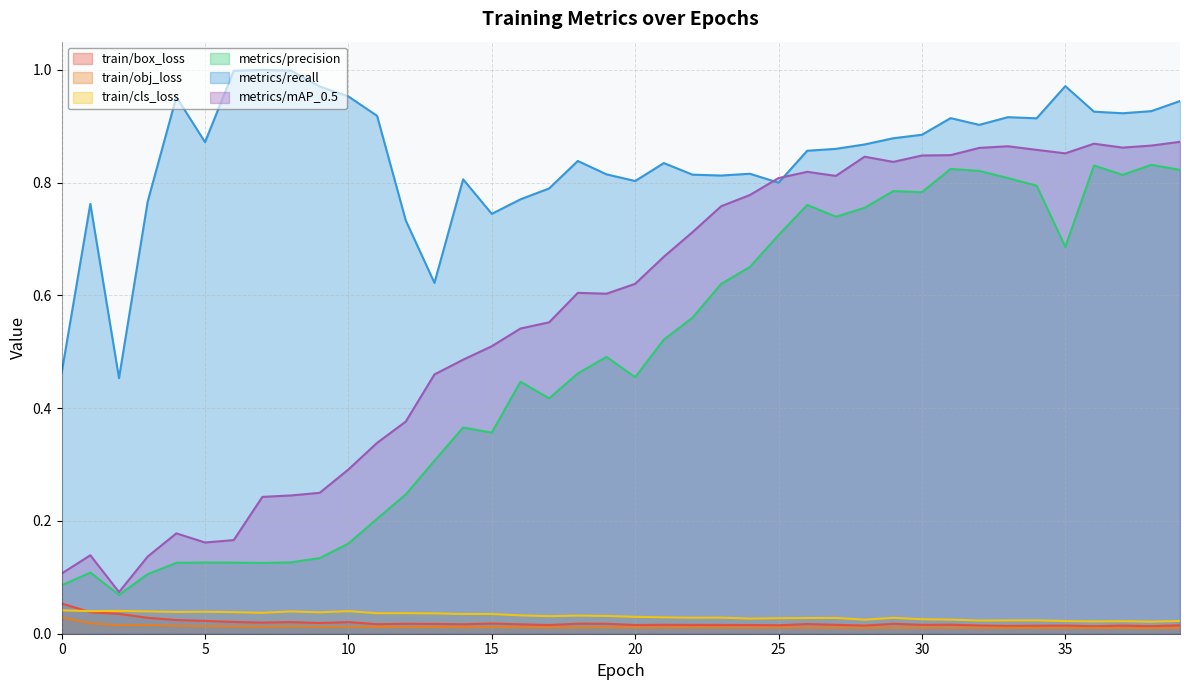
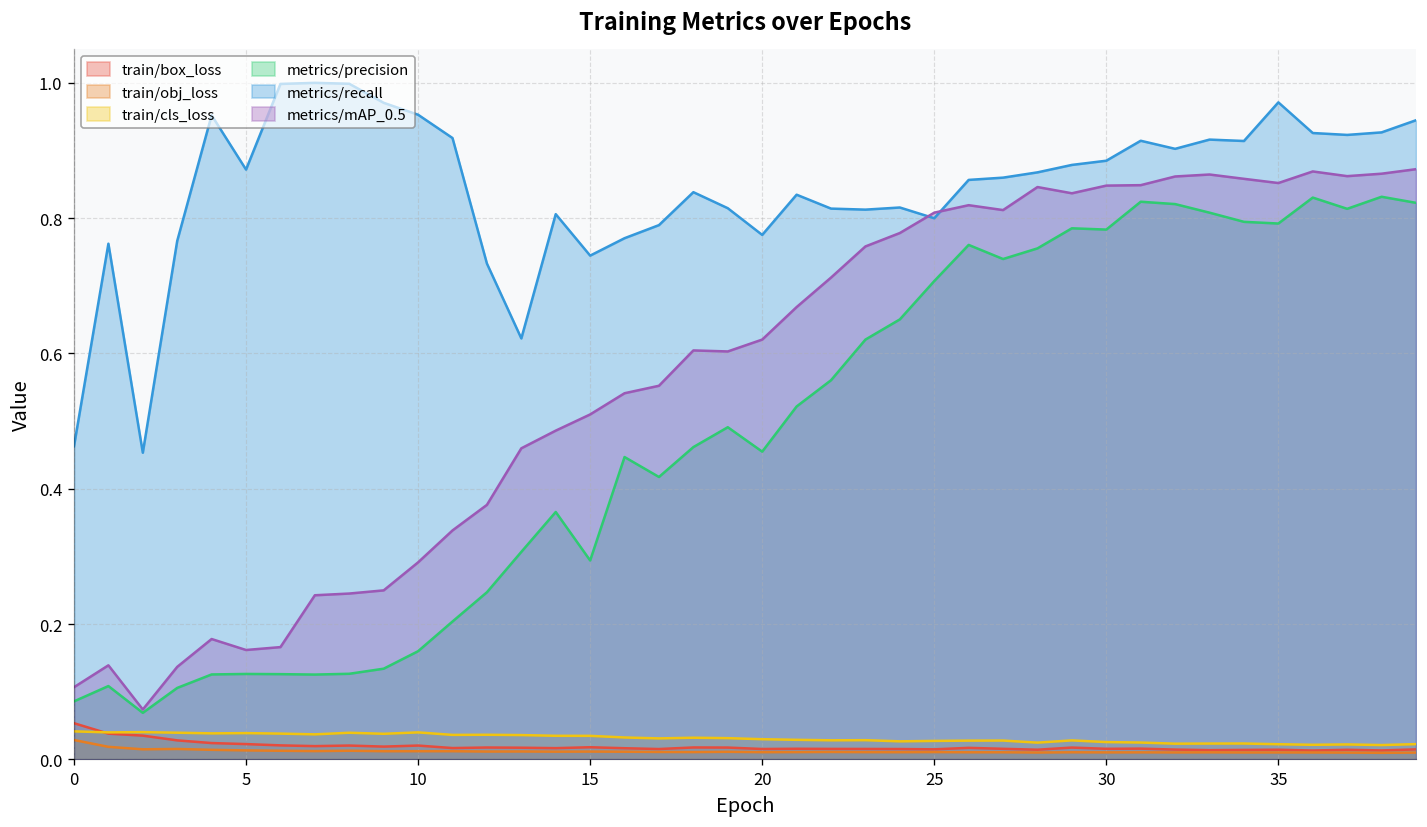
  {
    "metrics/precision": {
      "0": 0.09,
      "5": 0.13,
      "10": 0.16,
-     "15": 0.36,
+     "15": 0.29,
      "20": 0.45,
      "25": 0.71,
      "30": 0.78,
-     "35": 0.69
+     "35": 0.79
    },
    "metrics/recall": {
      "0": 0.46,
      "5": 0.87,
      "10": 0.95,
      "15": 0.74,
-     "20": 0.80,
+     "20": 0.78,
      "25": 0.80,
      "30": 0.88,
      "35": 0.97
    },
    "metrics/mAP_0.5": {
      "0": 0.11,
      "5": 0.16,
      "10": 0.29,
      "15": 0.51,
      "20": 0.62,
      "25": 0.81,
      "30": 0.85,
      "35": 0.85
    }
  }
